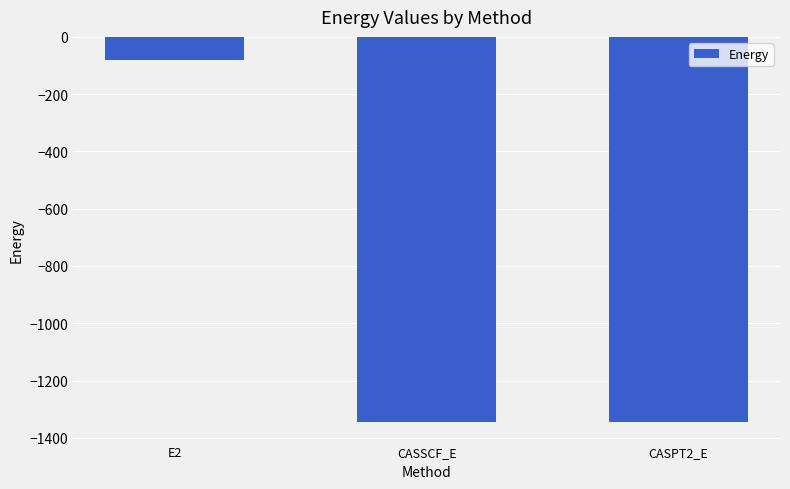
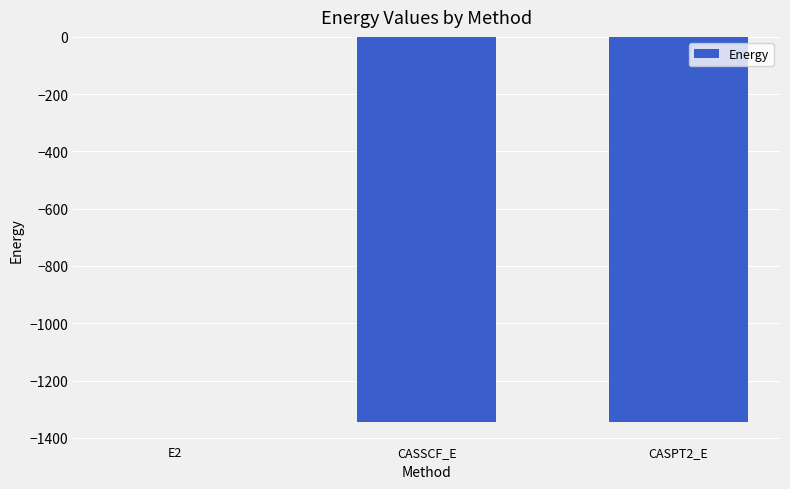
  {
-   "E2": -80,
+   "E2": 0,
    "CASSCF_E": -1350,
    "CASPT2_E": -1350
  }
